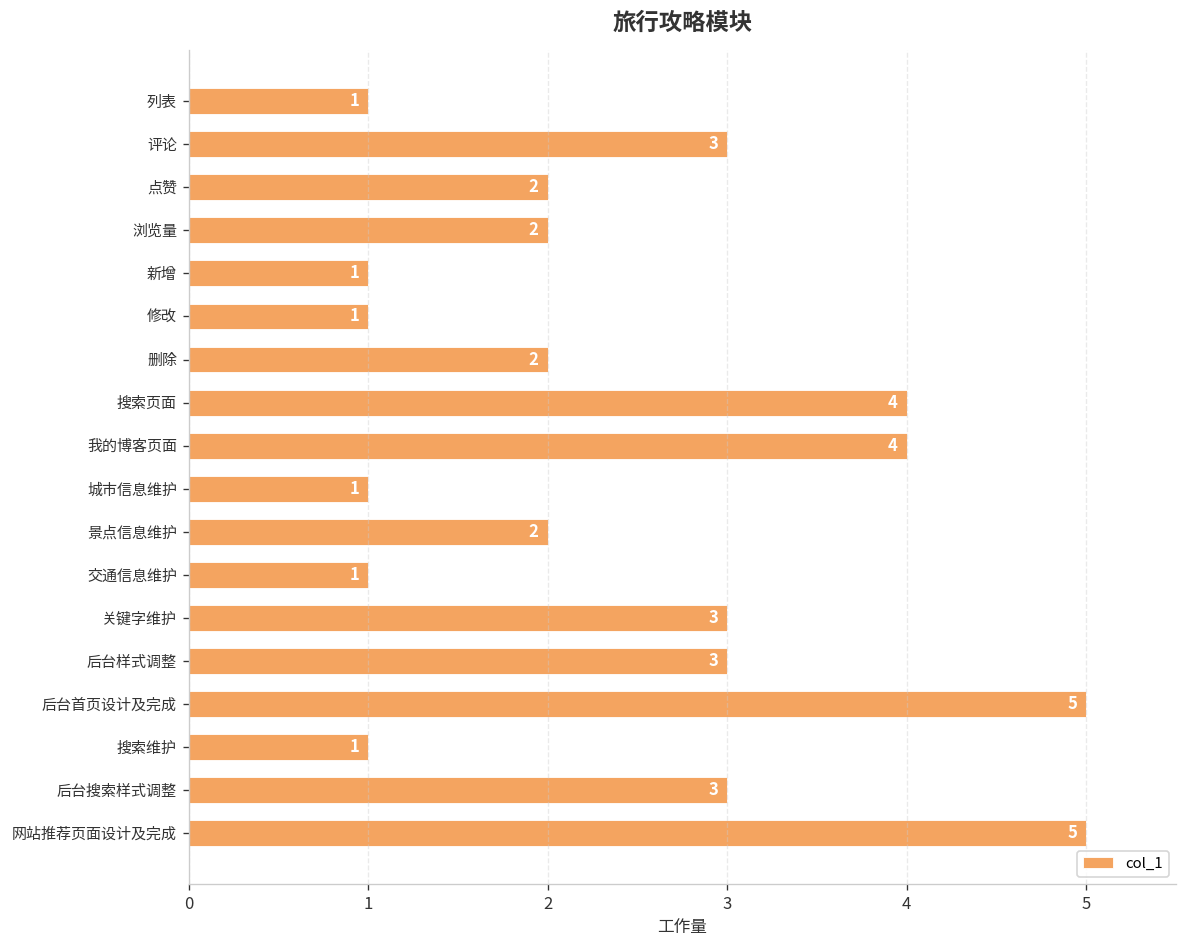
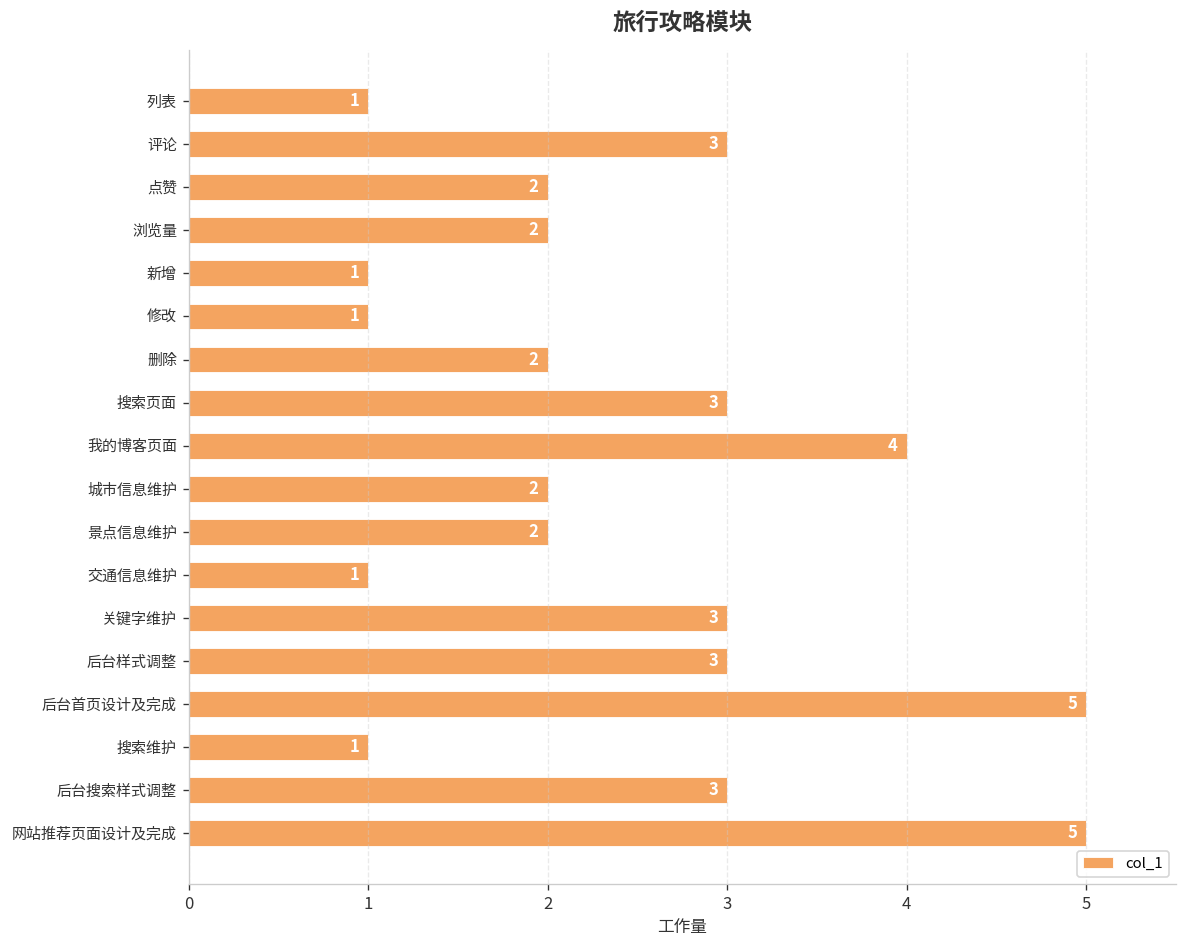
  {
    "列表": 1,
    "评论": 3,
    "点赞": 2,
    "浏览量": 2,
    "新增": 1,
    "修改": 1,
    "删除": 2,
-   "搜索页面": 4,
+   "搜索页面": 3,
    "我的博客页面": 4,
-   "城市信息维护": 1,
+   "城市信息维护": 2,
    "景点信息维护": 2,
    "交通信息维护": 1,
    "关键字维护": 3,
    "后台样式调整": 3,
    "后台首页设计及完成": 5,
    "搜索维护": 1,
    "后台搜索样式调整": 3,
    "网站推荐页面设计及完成": 5
  }
